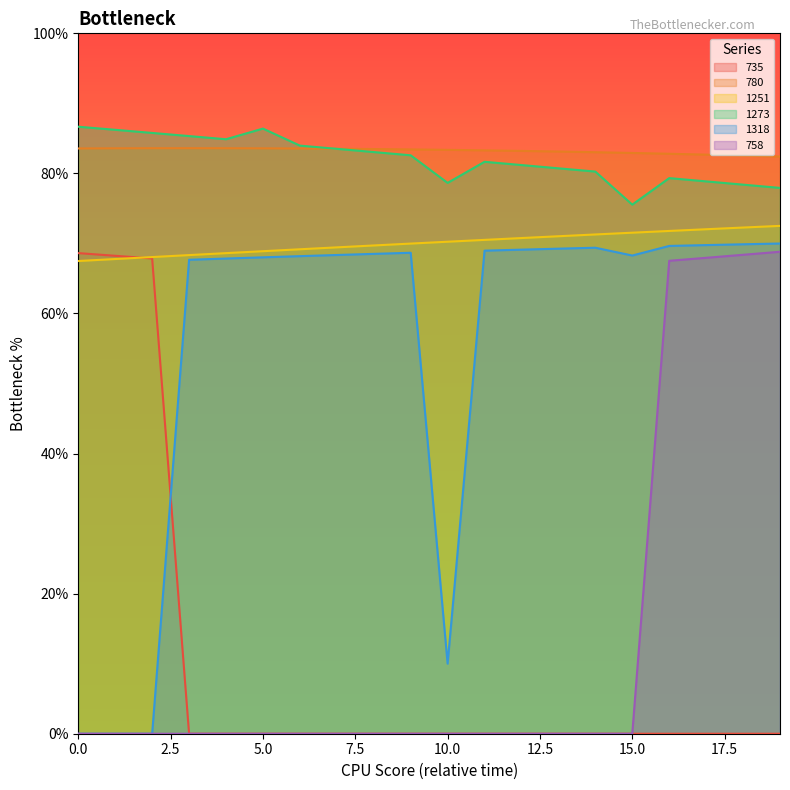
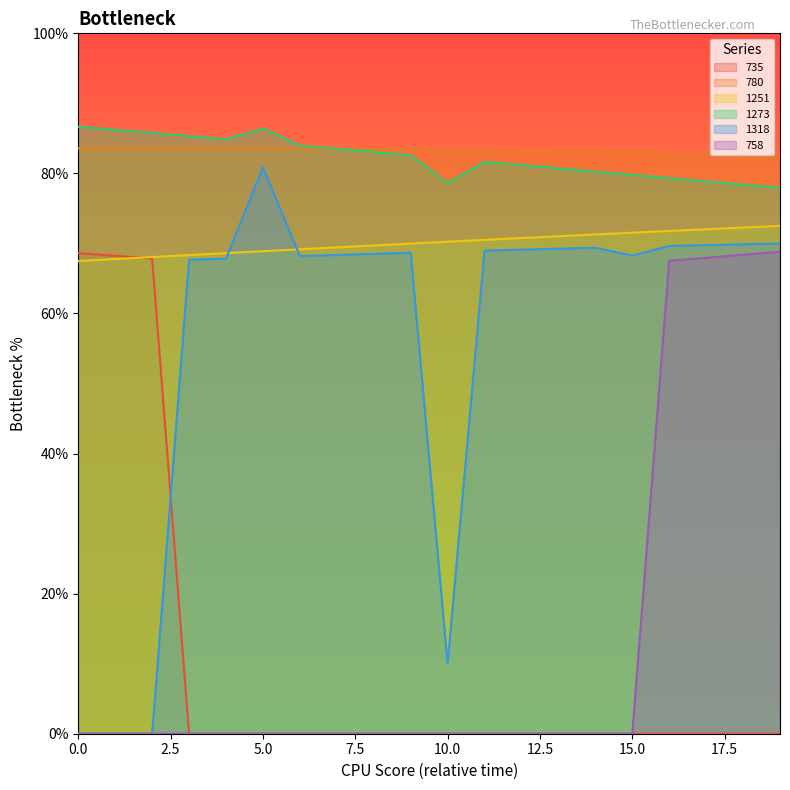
  {
    "1273": {
      "0.0": "87%",
      "5.0": "86%",
      "10.0": "79%",
-     "15.0": "76%"
+     "15.0": "80%"
    },
    "1318": {
-     "5.0": "68%",
+     "5.0": "81%",
      "10.0": "10%",
      "15.0": "68%"
    }
  }
